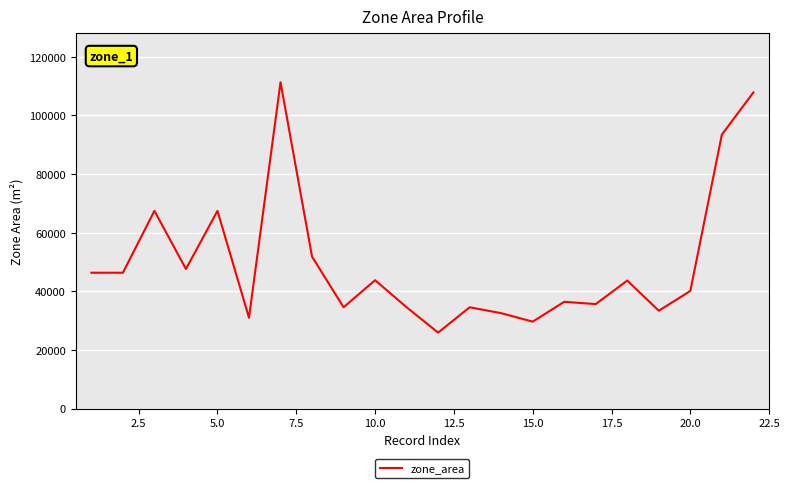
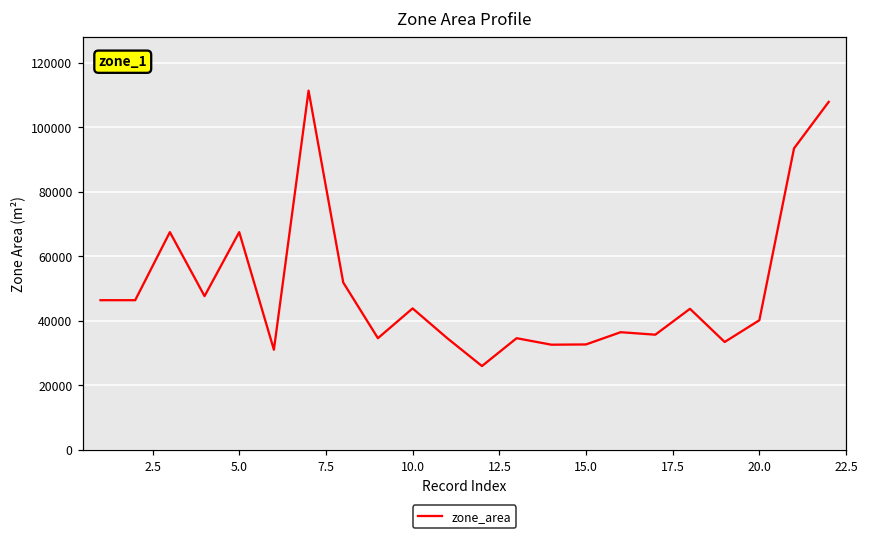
  {
    "5.0": 67000,
    "10.0": 44000,
-   "15.0": 30000,
+   "15.0": 33000,
    "20.0": 40000
  }
